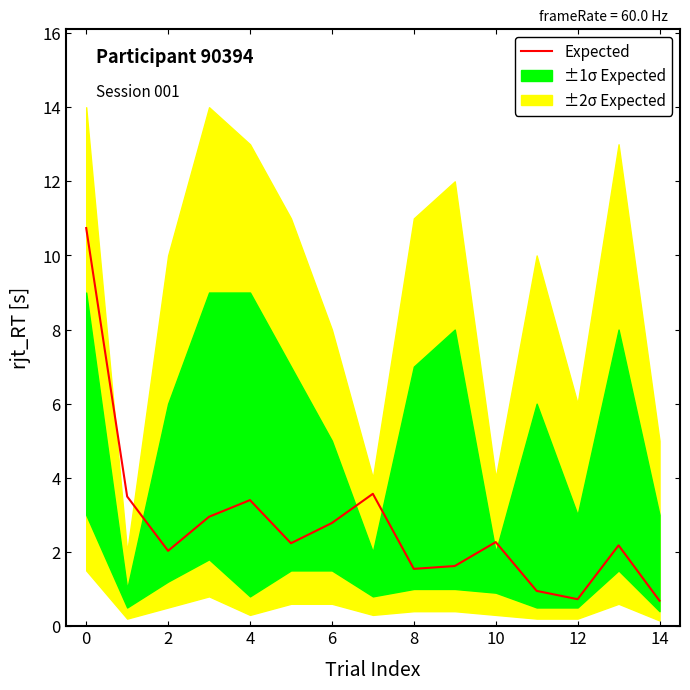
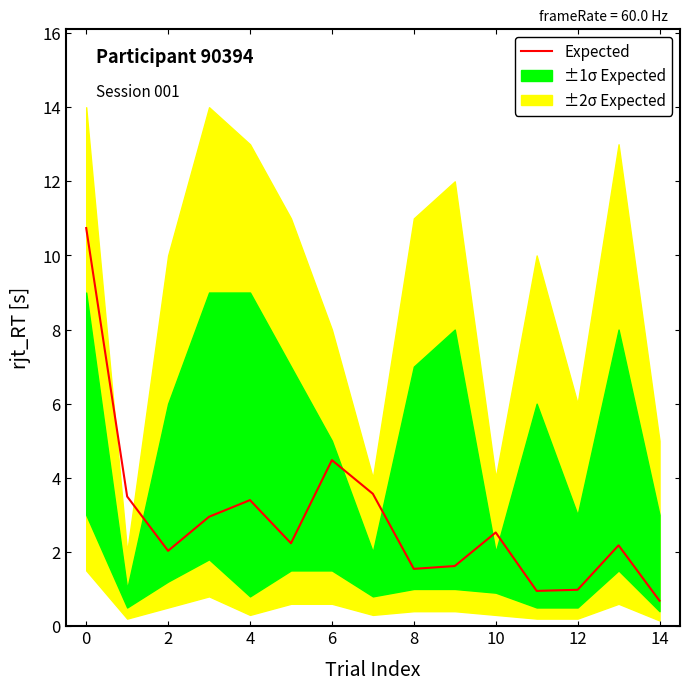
  {
    "Expected": {
      "0": 10.7,
      "2": 2.0,
      "4": 3.4,
-     "6": 2.8,
+     "6": 4.5,
      "8": 1.5,
-     "10": 2.3,
-     "12": 0.7,
+     "10": 2.5,
+     "12": 1.0,
      "14": 0.7
    }
  }
